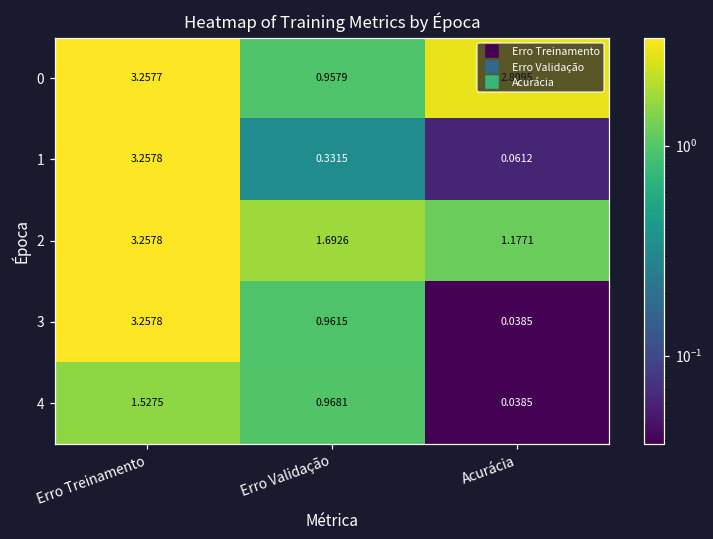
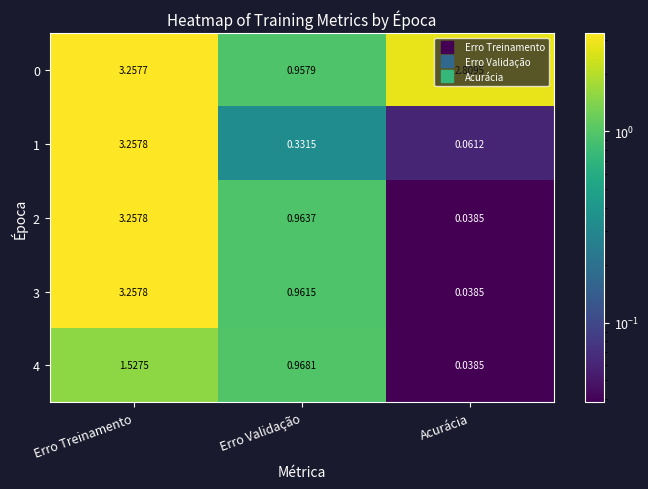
  {
    "0": {
      "Erro Treinamento": 3.2577,
      "Erro Validação": 0.9579
    },
    "1": {
      "Erro Treinamento": 3.2578,
      "Erro Validação": 0.3315,
      "Acurácia": 0.0612
    },
    "2": {
      "Erro Treinamento": 3.2578,
-     "Erro Validação": 1.6926,
-     "Acurácia": 1.1771
+     "Erro Validação": 0.9637,
+     "Acurácia": 0.0385
    },
    "3": {
      "Erro Treinamento": 3.2578,
      "Erro Validação": 0.9615,
      "Acurácia": 0.0385
    },
    "4": {
      "Erro Treinamento": 1.5275,
      "Erro Validação": 0.9681,
      "Acurácia": 0.0385
    }
  }
